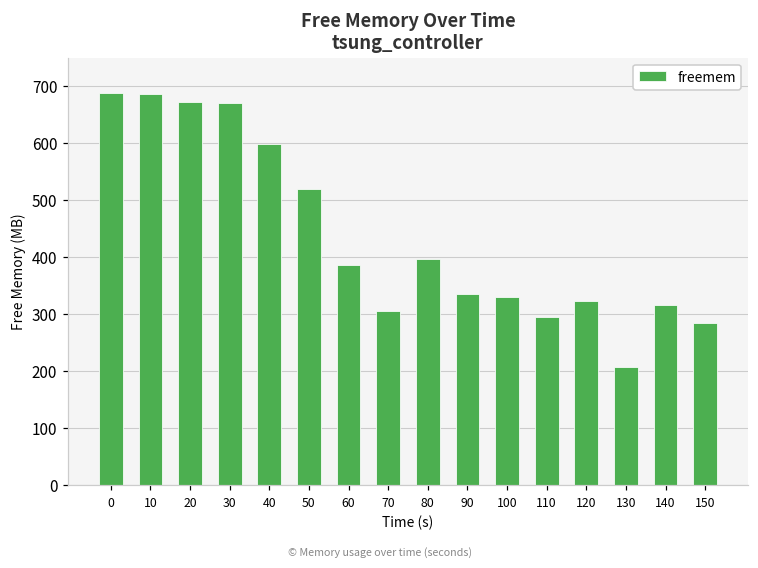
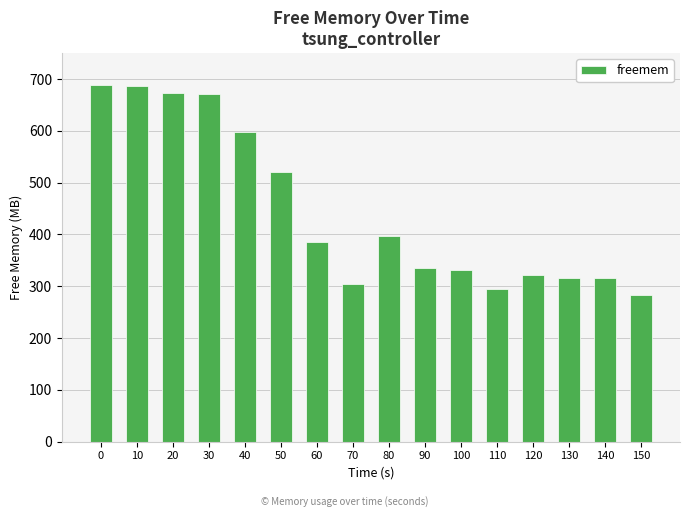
  {
    "0": 690,
    "10": 690,
    "20": 670,
    "30": 670,
    "40": 600,
    "50": 520,
    "60": 390,
    "70": 300,
    "80": 400,
    "90": 330,
    "100": 330,
    "110": 290,
    "120": 320,
-   "130": 210,
+   "130": 320,
    "140": 320,
    "150": 280
  }
